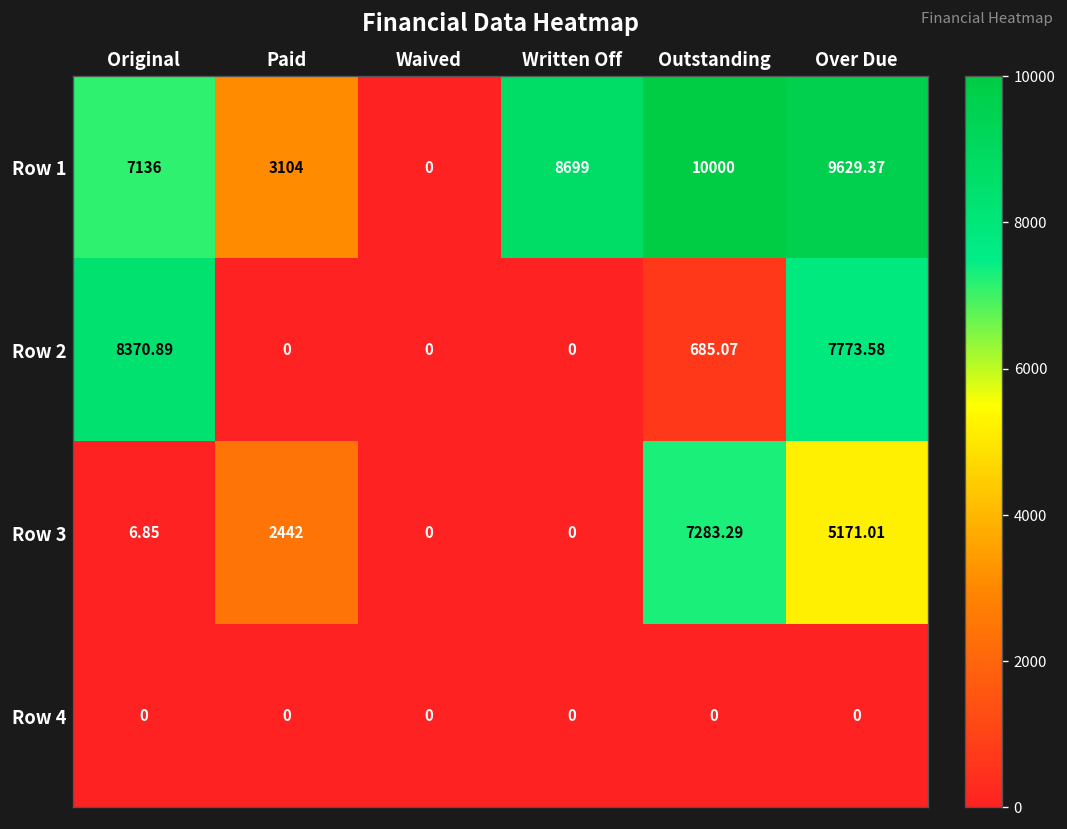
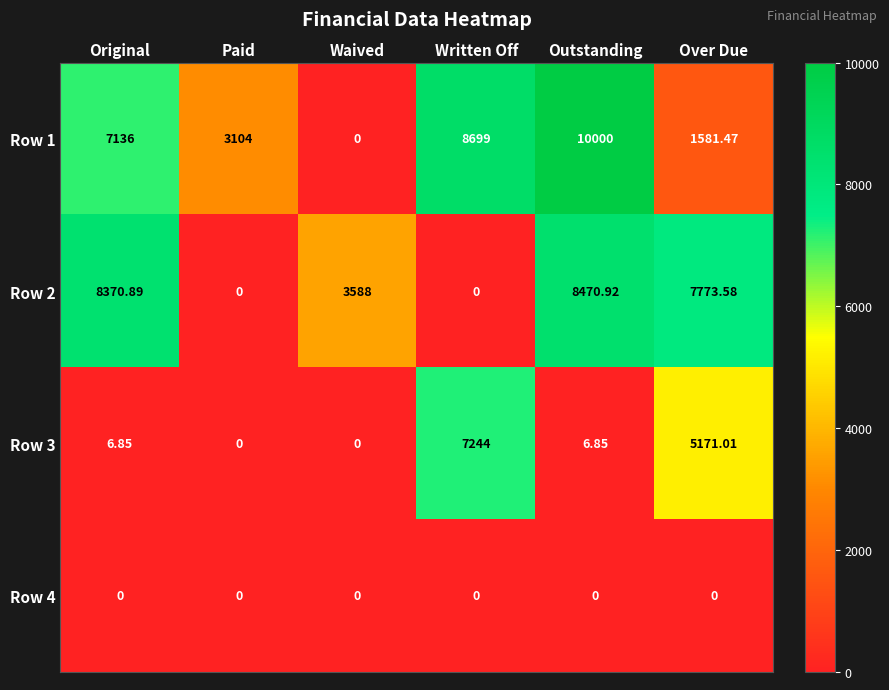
  {
    "Row 1": {
      "Original": 7136,
      "Paid": 3104,
      "Waived": 0,
      "Written Off": 8699,
      "Outstanding": 10000,
-     "Over Due": 9629.37
+     "Over Due": 1581.47
    },
    "Row 2": {
      "Original": 8370.89,
      "Paid": 0,
-     "Waived": 0,
+     "Waived": 3588,
      "Written Off": 0,
-     "Outstanding": 685.07,
+     "Outstanding": 8470.92,
      "Over Due": 7773.58
    },
    "Row 3": {
      "Original": 6.85,
-     "Paid": 2442,
+     "Paid": 0,
      "Waived": 0,
-     "Written Off": 0,
-     "Outstanding": 7283.29,
+     "Written Off": 7244,
+     "Outstanding": 6.85,
      "Over Due": 5171.01
    },
    "Row 4": {
      "Original": 0,
      "Paid": 0,
      "Waived": 0,
      "Written Off": 0,
      "Outstanding": 0,
      "Over Due": 0
    }
  }
